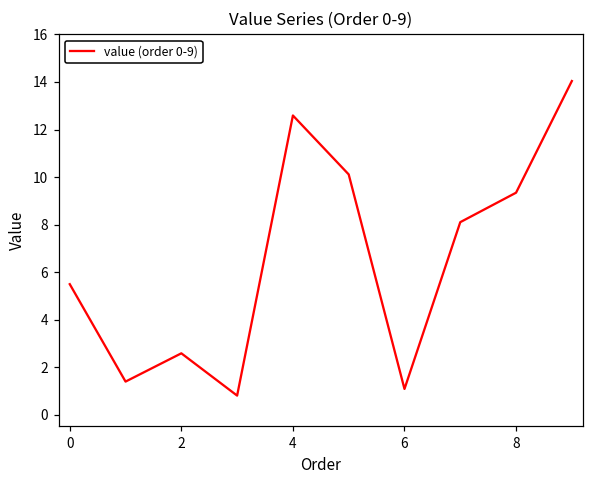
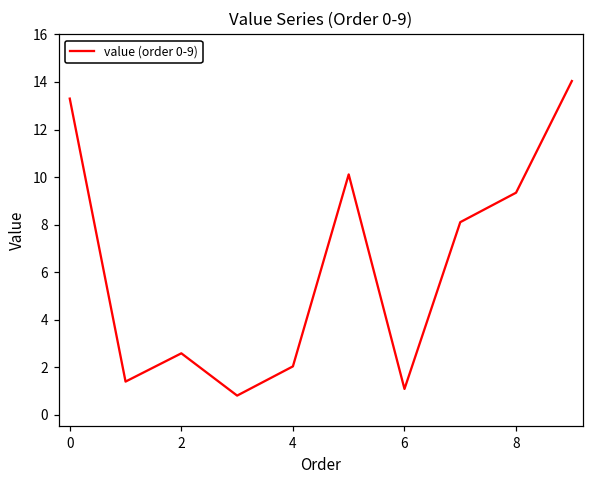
  {
-   "0": 5.5,
+   "0": 13.3,
    "2": 2.6,
-   "4": 12.6,
+   "4": 2.0,
    "6": 1.1,
    "8": 9.3
  }
